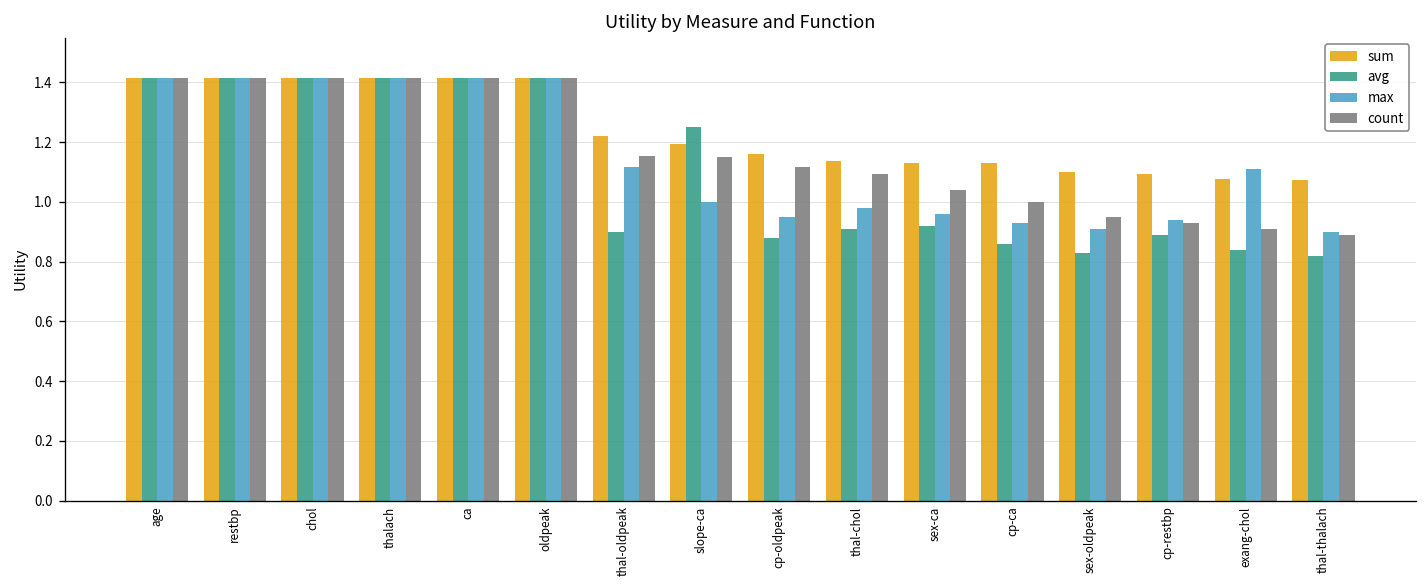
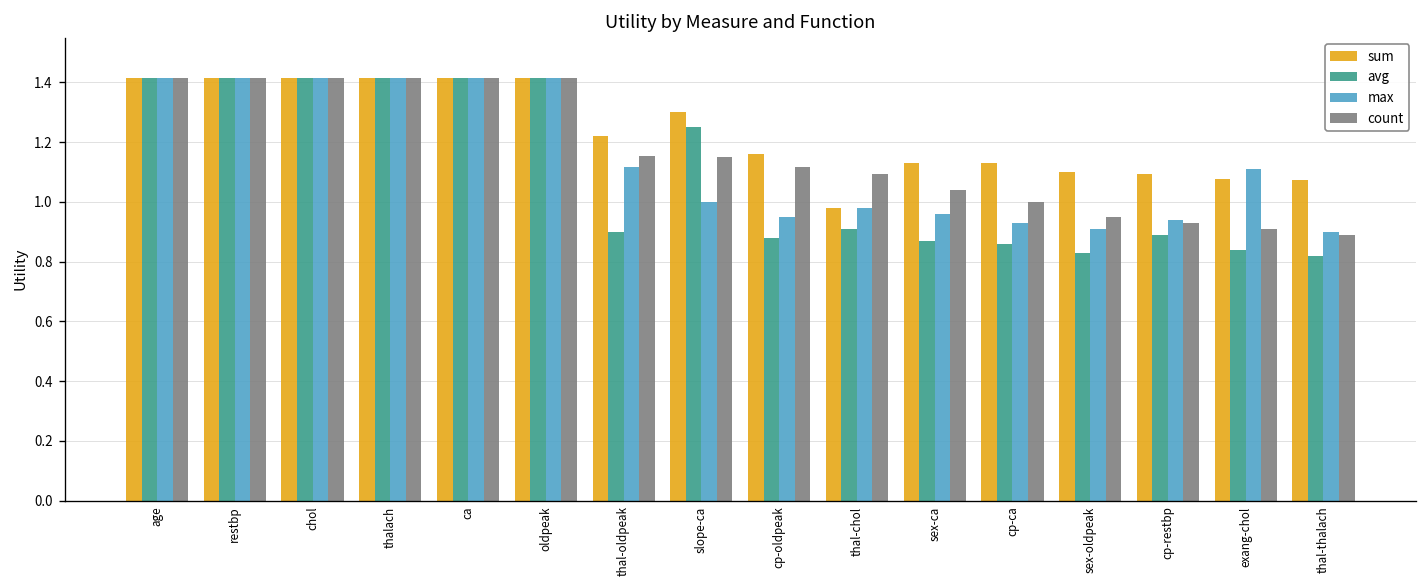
  {
    "sum": {
      "age": 1.41,
      "restbp": 1.41,
      "chol": 1.41,
      "thalach": 1.41,
      "ca": 1.41,
      "oldpeak": 1.41,
      "thal-oldpeak": 1.22,
-     "slope-ca": 1.20,
+     "slope-ca": 1.30,
      "cp-oldpeak": 1.16,
-     "thal-chol": 1.14,
+     "thal-chol": 0.98,
      "sex-ca": 1.13,
      "cp-ca": 1.13,
      "sex-oldpeak": 1.10,
      "cp-restbp": 1.09,
      "exang-chol": 1.08,
      "thal-thalach": 1.07
    },
    "avg": {
      "age": 1.41,
      "restbp": 1.41,
      "chol": 1.41,
      "thalach": 1.41,
      "ca": 1.41,
      "oldpeak": 1.41,
      "thal-oldpeak": 0.90,
      "slope-ca": 1.25,
      "cp-oldpeak": 0.88,
      "thal-chol": 0.91,
-     "sex-ca": 0.92,
+     "sex-ca": 0.87,
      "cp-ca": 0.86,
      "sex-oldpeak": 0.83,
      "cp-restbp": 0.89,
      "exang-chol": 0.84,
      "thal-thalach": 0.82
    },
    "max": {
      "age": 1.41,
      "restbp": 1.41,
      "chol": 1.41,
      "thalach": 1.41,
      "ca": 1.41,
      "oldpeak": 1.41,
      "thal-oldpeak": 1.12,
      "slope-ca": 1.00,
      "cp-oldpeak": 0.95,
      "thal-chol": 0.98,
      "sex-ca": 0.96,
      "cp-ca": 0.93,
      "sex-oldpeak": 0.91,
      "cp-restbp": 0.94,
      "exang-chol": 1.11,
      "thal-thalach": 0.90
    },
    "count": {
      "age": 1.41,
      "restbp": 1.41,
      "chol": 1.41,
      "thalach": 1.41,
      "ca": 1.41,
      "oldpeak": 1.41,
      "thal-oldpeak": 1.16,
      "slope-ca": 1.15,
      "cp-oldpeak": 1.12,
      "thal-chol": 1.09,
      "sex-ca": 1.04,
      "cp-ca": 1.00,
      "sex-oldpeak": 0.95,
      "cp-restbp": 0.93,
      "exang-chol": 0.91,
      "thal-thalach": 0.89
    }
  }
